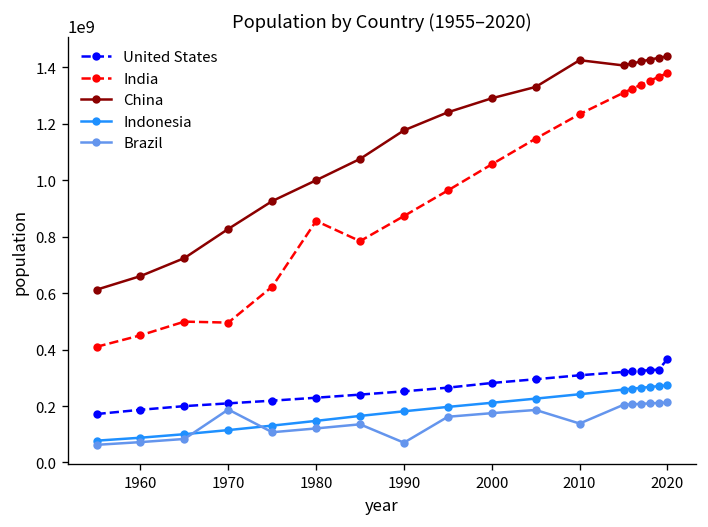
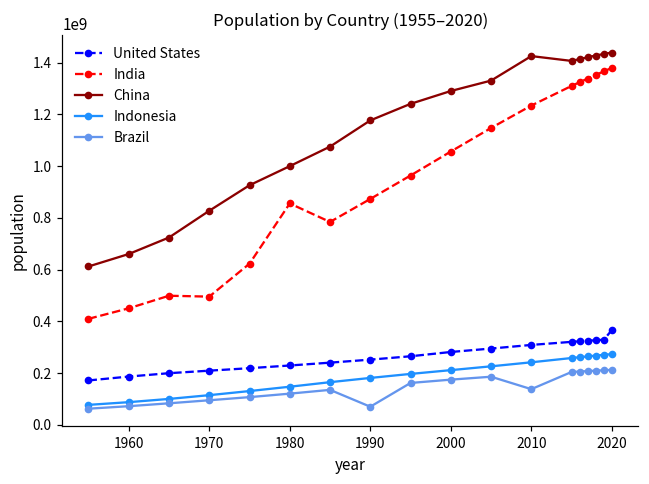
  {
    "United States": {
      "1960": 190000000,
      "1970": 210000000,
      "1980": 230000000,
      "1990": 250000000,
      "2000": 280000000,
      "2010": 310000000,
      "2020": 370000000
    },
    "India": {
      "1960": 450000000,
      "1970": 500000000,
      "1980": 860000000,
      "1990": 870000000,
      "2000": 1060000000,
      "2010": 1230000000,
      "2020": 1380000000
    },
    "China": {
      "1960": 660000000,
      "1970": 830000000,
      "1980": 1000000000,
      "1990": 1180000000,
      "2000": 1290000000,
      "2010": 1430000000,
      "2020": 1440000000
    },
    "Indonesia": {
      "1960": 90000000,
      "1970": 110000000,
      "1980": 150000000,
      "1990": 180000000,
      "2000": 210000000,
      "2010": 240000000,
      "2020": 270000000
    },
    "Brazil": {
      "1960": 70000000,
-     "1970": 190000000,
+     "1970": 100000000,
      "1980": 120000000,
      "1990": 70000000,
      "2000": 170000000,
      "2010": 140000000,
      "2020": 210000000
    }
  }
